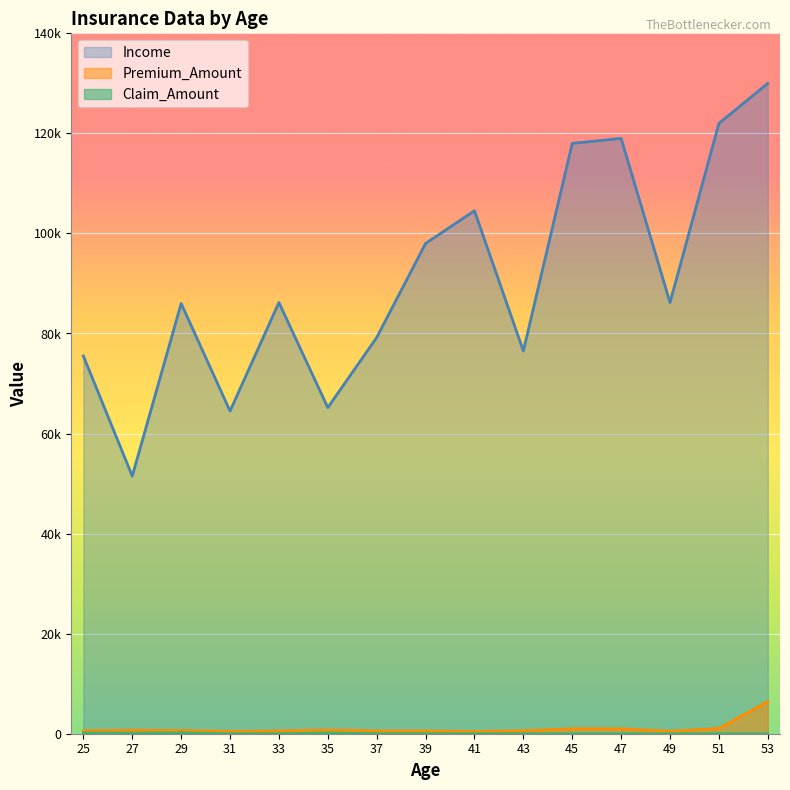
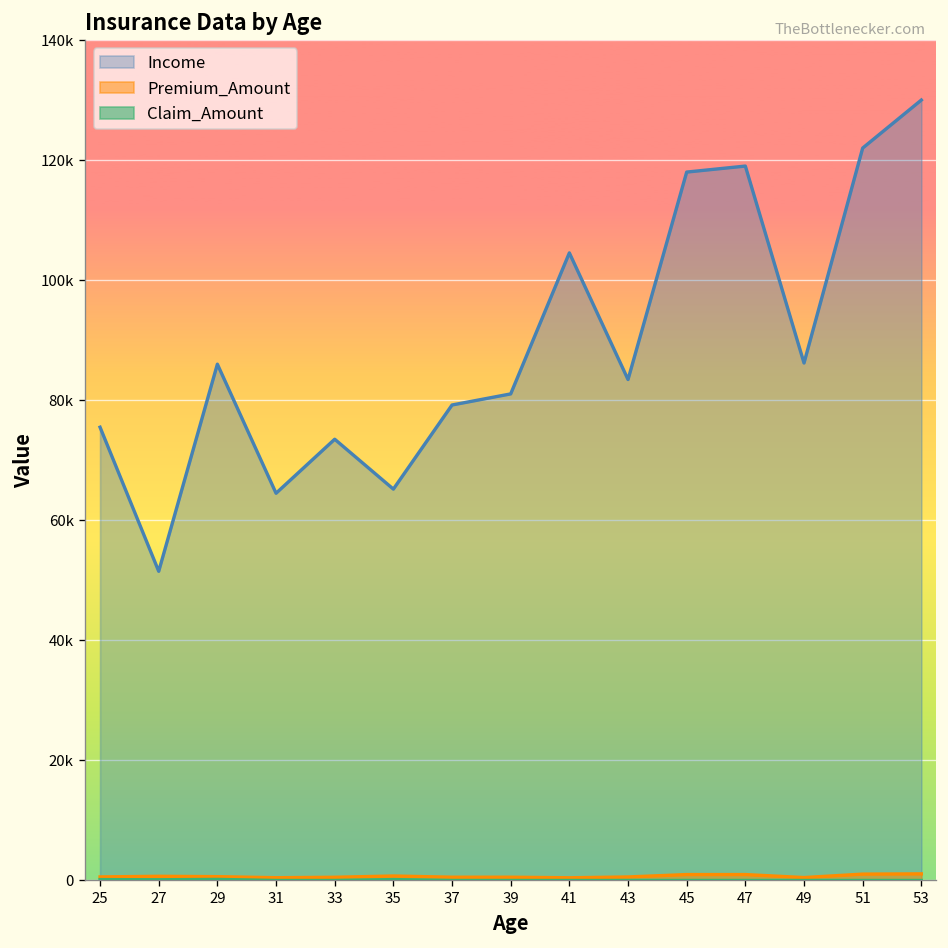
  {
    "Income": {
      "25": 76000,
      "27": 52000,
      "29": 86000,
      "31": 65000,
-     "33": 86000,
+     "33": 74000,
      "35": 65000,
      "37": 79000,
-     "39": 98000,
+     "39": 81000,
      "41": 105000,
-     "43": 77000,
+     "43": 83000,
      "45": 118000,
      "47": 119000,
      "49": 86000,
      "51": 122000,
      "53": 130000
    },
    "Premium_Amount": {
      "27": 1000,
      "33": 1000,
      "35": 1000,
      "37": 1000,
      "39": 1000,
      "43": 1000,
      "45": 1000,
      "47": 1000,
      "51": 1000,
-     "53": 6000
+     "53": 1000
    },
    "Claim_Amount": {
      "27": 0,
      "33": 0,
      "35": 0,
      "37": 0,
      "39": 0,
      "43": 0,
      "45": 0,
      "47": 0,
      "51": 0,
      "53": 0
    }
  }
